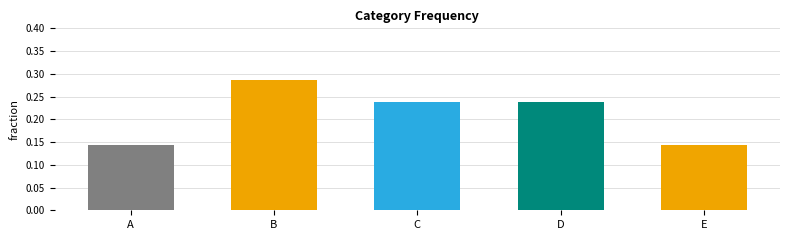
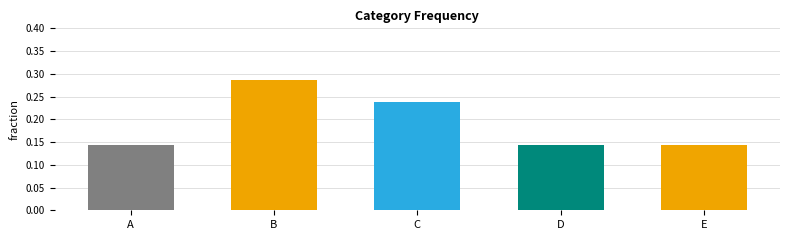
  {
    "A": 0.14,
    "B": 0.29,
    "C": 0.24,
-   "D": 0.24,
+   "D": 0.14,
    "E": 0.14
  }
